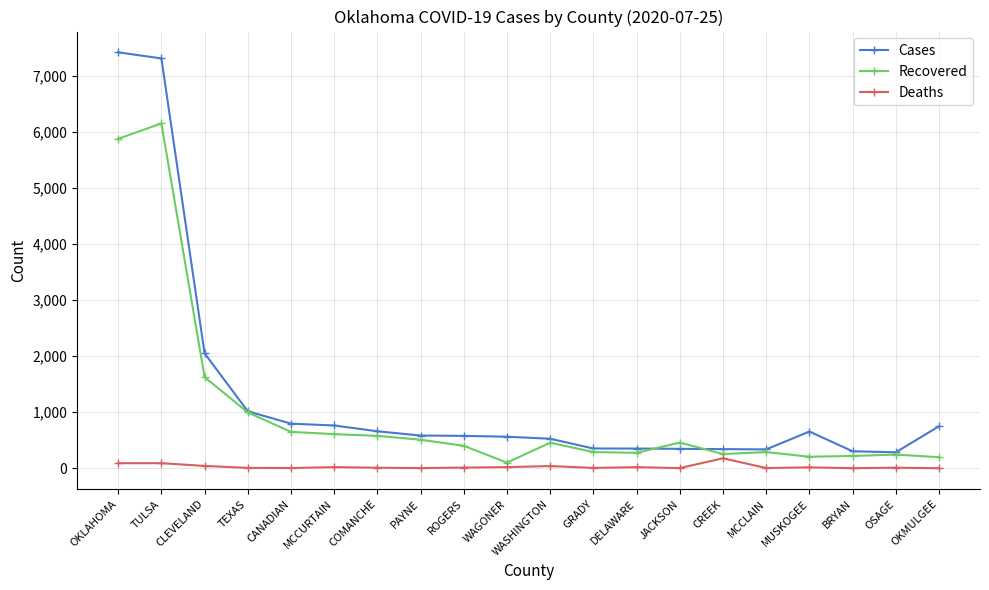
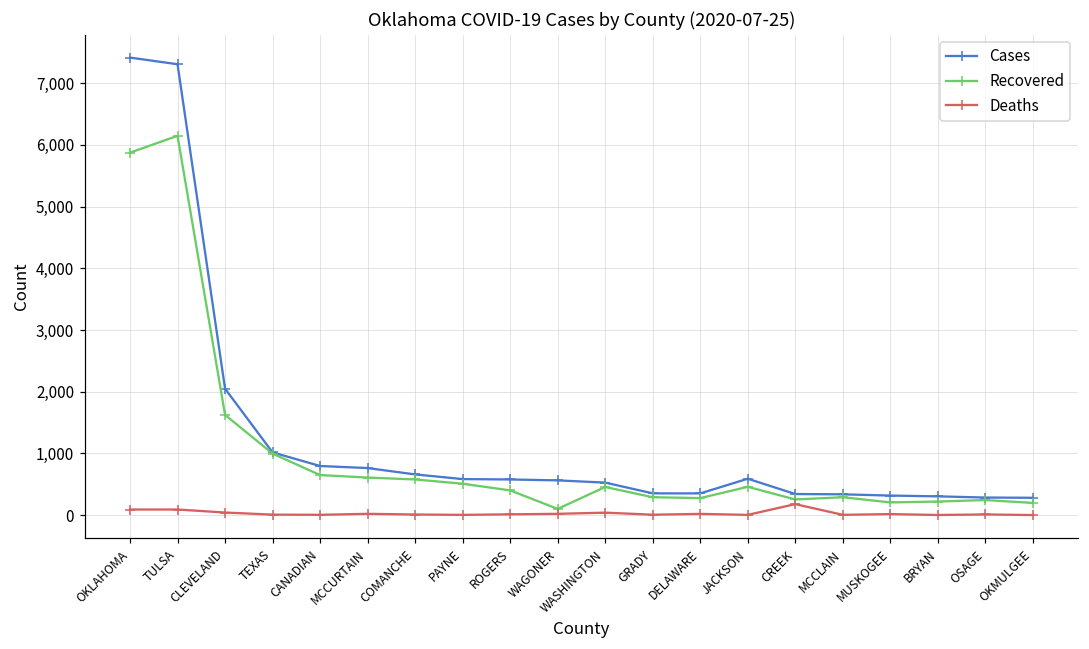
  {
    "Cases": {
      "OKLAHOMA": "7,400",
      "TULSA": "7,300",
      "CLEVELAND": "2,000",
      "CANADIAN": "800",
      "MCCURTAIN": "800",
      "COMANCHE": "700",
      "PAYNE": "600",
      "ROGERS": "600",
      "WAGONER": "600",
      "WASHINGTON": "500",
      "GRADY": "400",
      "DELAWARE": "400",
-     "JACKSON": "300",
+     "JACKSON": "600",
      "CREEK": "300",
      "MCCLAIN": "300",
-     "MUSKOGEE": "700",
+     "MUSKOGEE": "300",
      "BRYAN": "300",
-     "OKMULGEE": "700"
+     "OKMULGEE": "300"
    },
    "Recovered": {
      "OKLAHOMA": "5,900",
      "TULSA": "6,100",
      "CLEVELAND": "1,600",
      "CANADIAN": "600",
      "MCCURTAIN": "600",
      "COMANCHE": "600",
      "PAYNE": "500",
      "ROGERS": "400",
      "WAGONER": "100",
      "WASHINGTON": "500",
      "GRADY": "300",
      "DELAWARE": "300",
      "JACKSON": "500",
      "CREEK": "300",
      "MCCLAIN": "300",
      "MUSKOGEE": "200",
      "BRYAN": "200",
      "OKMULGEE": "200"
    },
    "Deaths": {
      "OKLAHOMA": "100",
      "TULSA": "100",
      "CLEVELAND": "0",
      "TEXAS": "0",
      "CANADIAN": "0",
      "MCCURTAIN": "0",
      "COMANCHE": "0",
      "PAYNE": "0",
      "ROGERS": "0",
      "WAGONER": "0",
      "WASHINGTON": "0",
      "GRADY": "0",
      "DELAWARE": "0",
      "JACKSON": "0",
      "CREEK": "200",
      "MCCLAIN": "0",
      "MUSKOGEE": "0",
      "BRYAN": "0",
      "OSAGE": "0",
      "OKMULGEE": "0"
    }
  }
